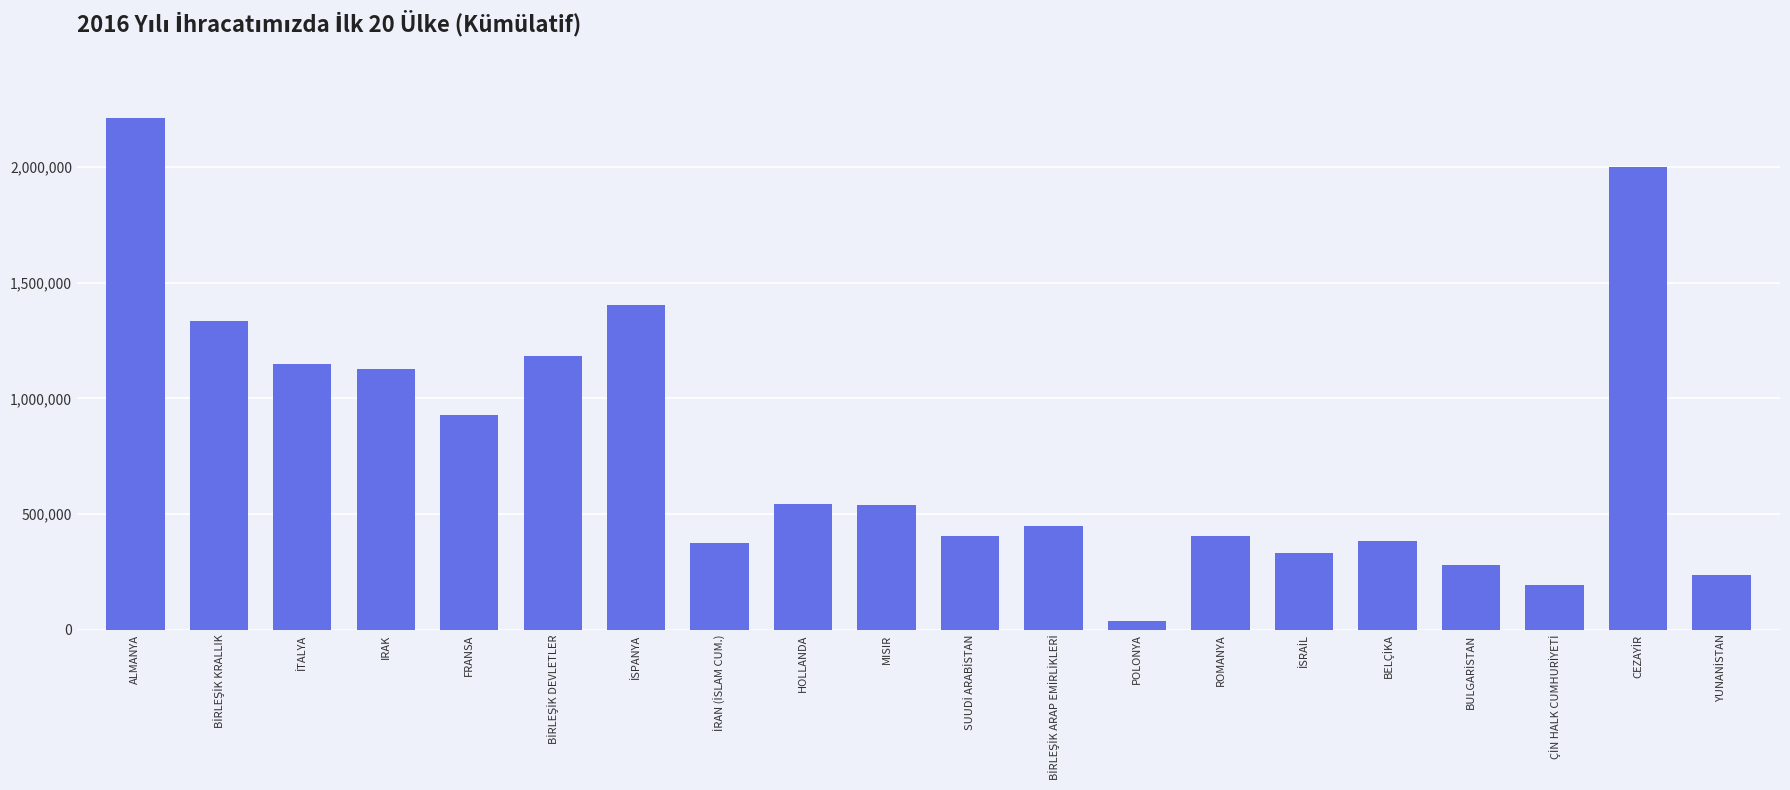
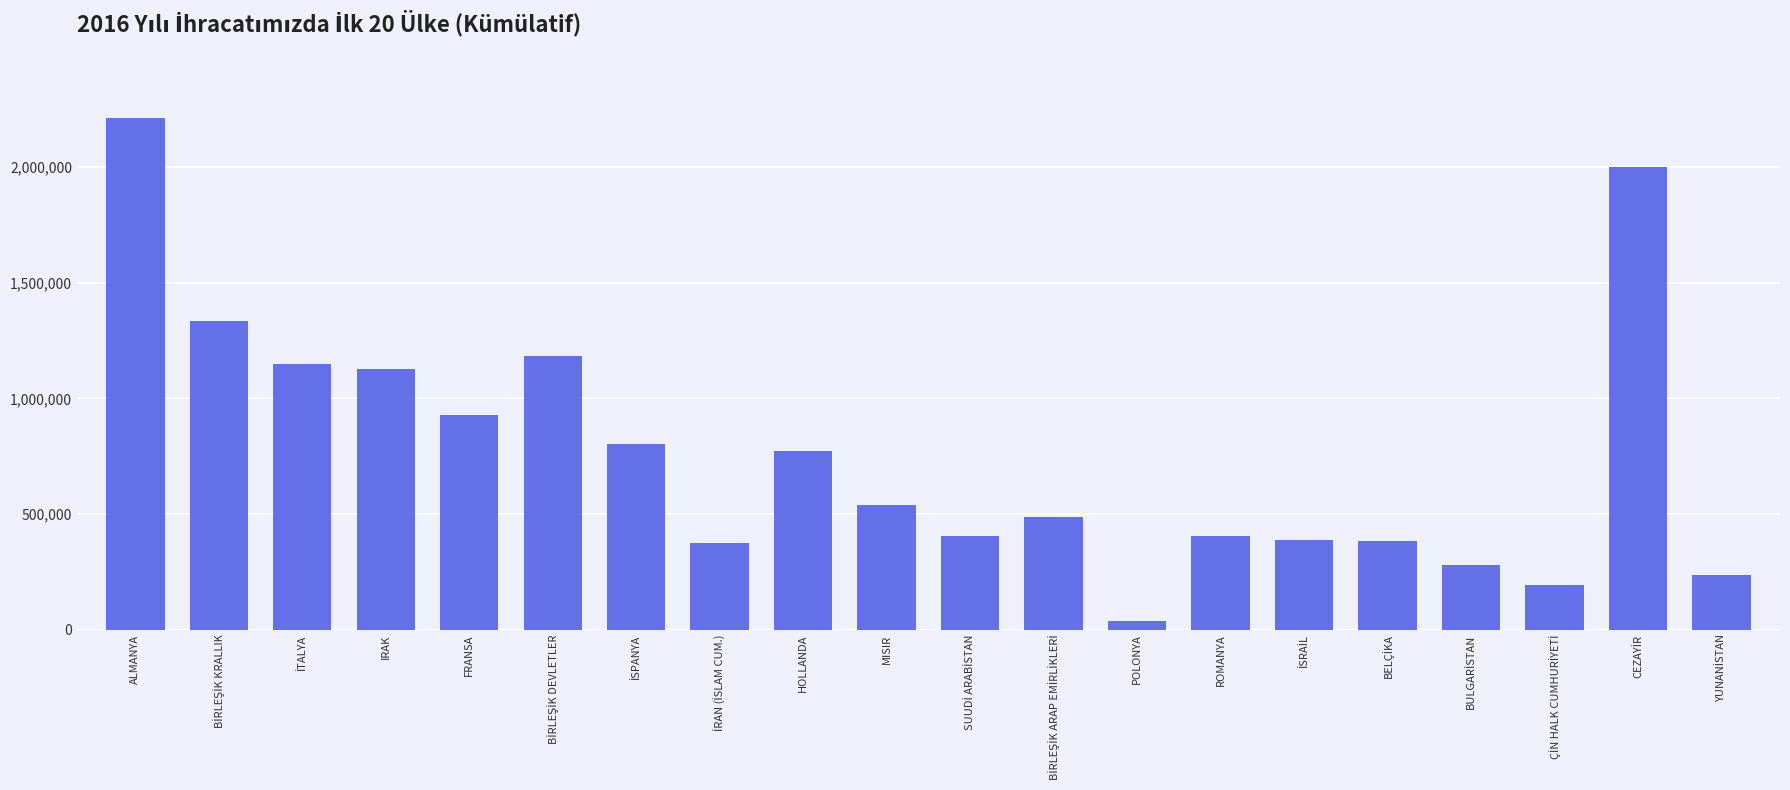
  {
    "ALMANYA": "2,210,000",
    "BİRLEŞİK KRALLIK": "1,340,000",
    "İTALYA": "1,150,000",
    "IRAK": "1,130,000",
    "FRANSA": "930,000",
    "BİRLEŞİK DEVLETLER": "1,180,000",
-   "İSPANYA": "1,410,000",
+   "İSPANYA": "800,000",
    "İRAN (İSLAM CUM.)": "370,000",
-   "HOLLANDA": "540,000",
+   "HOLLANDA": "770,000",
    "MISIR": "540,000",
    "SUUDİ ARABİSTAN": "410,000",
-   "BİRLEŞİK ARAP EMİRLİKLERİ": "450,000",
+   "BİRLEŞİK ARAP EMİRLİKLERİ": "490,000",
    "POLONYA": "40,000",
    "ROMANYA": "400,000",
-   "İSRAİL": "330,000",
+   "İSRAİL": "390,000",
    "BELÇİKA": "380,000",
    "BULGARİSTAN": "280,000",
    "ÇİN HALK CUMHURİYETİ": "190,000",
    "CEZAYİR": "2,000,000",
    "YUNANİSTAN": "240,000"
  }
